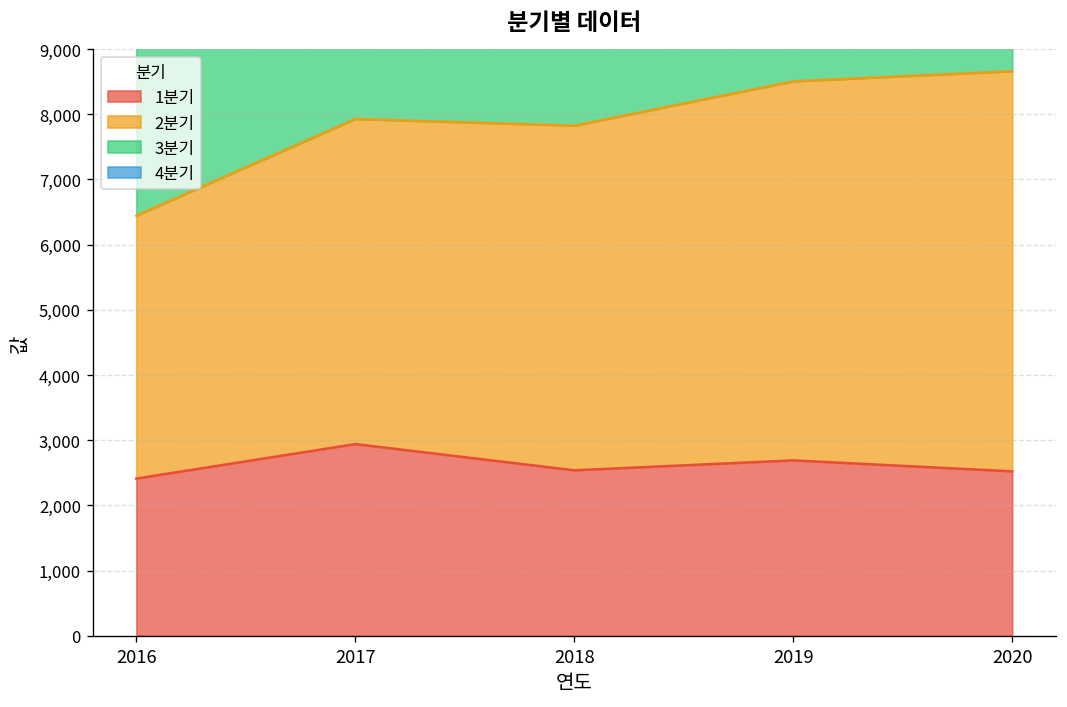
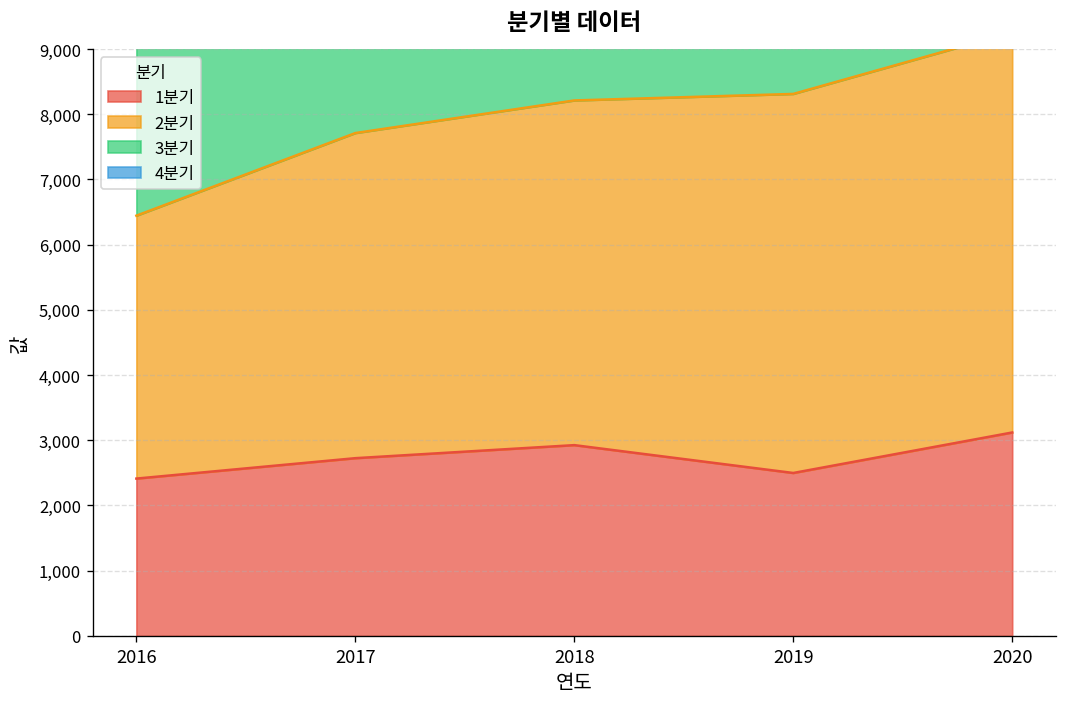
  {
    "1분기": {
      "2016": "2,400",
-     "2017": "2,900",
-     "2018": "2,500",
-     "2019": "2,700",
-     "2020": "2,500"
+     "2017": "2,700",
+     "2018": "2,900",
+     "2019": "2,500",
+     "2020": "3,100"
    },
    "2분기": {
      "2016": "4,000",
      "2017": "5,000",
      "2018": "5,300",
      "2019": "5,800"
    }
  }
